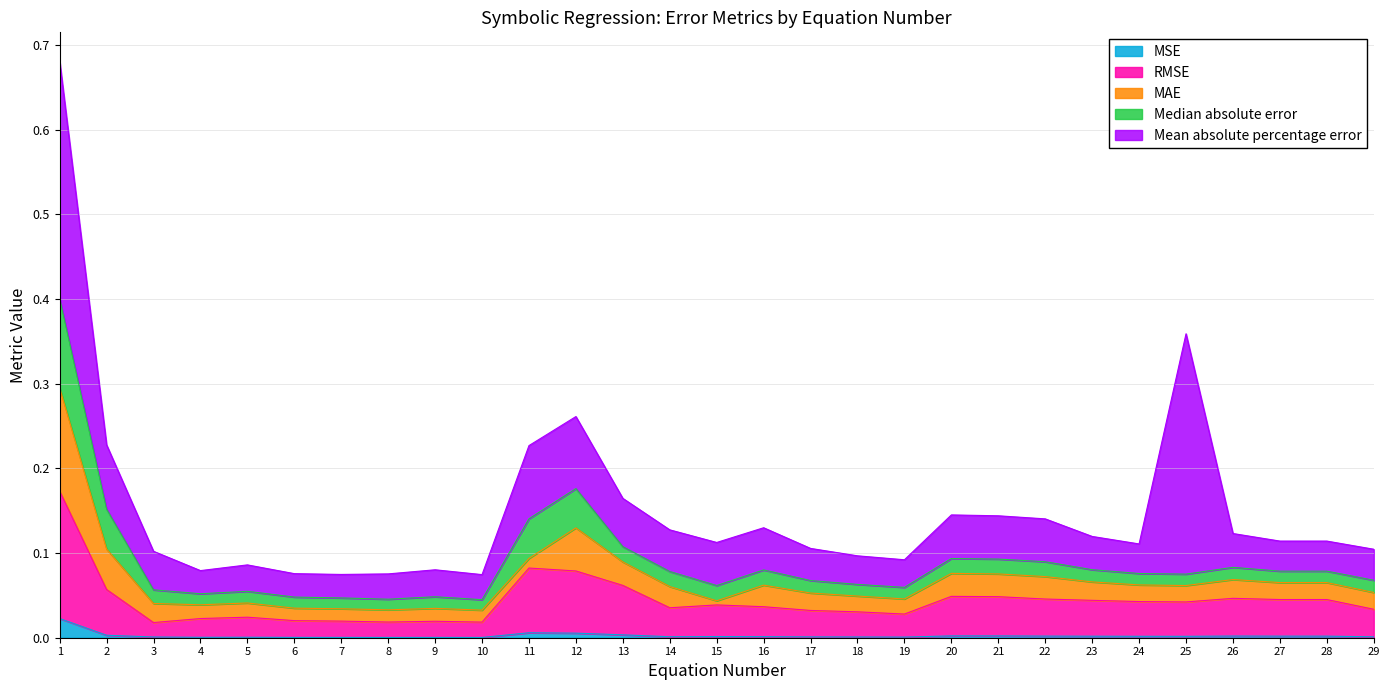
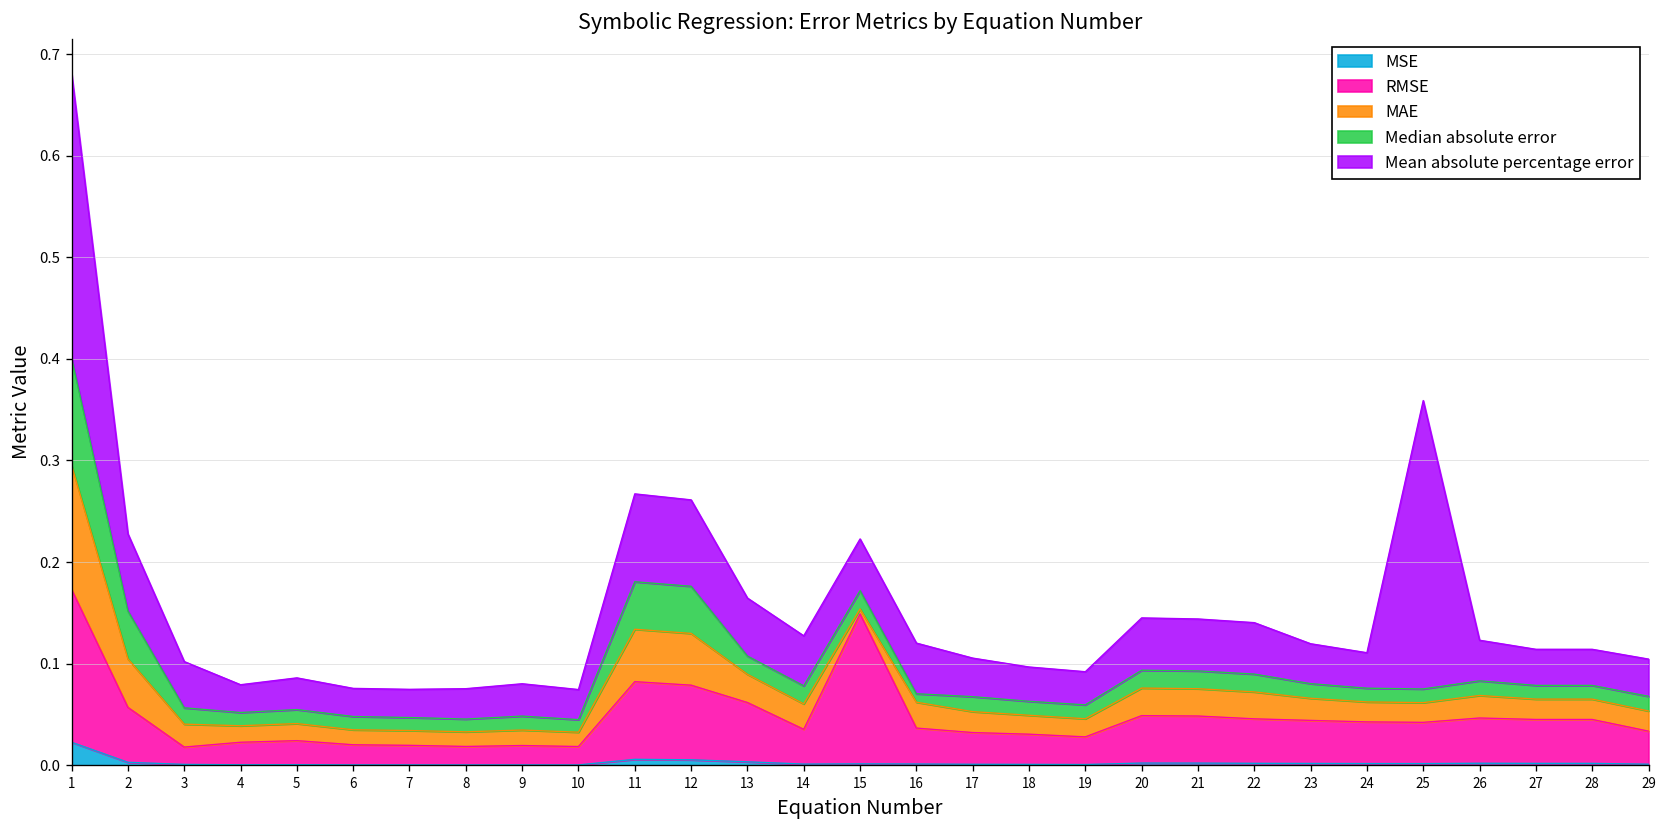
  {
    "MSE": {
      "1": 0.02,
      "2": 0.00,
      "3": 0.00,
      "4": 0.00,
      "5": 0.00,
      "6": 0.00,
      "7": 0.00,
      "8": 0.00,
      "9": 0.00,
      "10": 0.00,
      "11": 0.01,
      "12": 0.01,
      "13": 0.00,
      "14": 0.00,
      "15": 0.00,
      "16": 0.00,
      "17": 0.00,
      "18": 0.00,
      "19": 0.00,
      "20": 0.00,
      "21": 0.00,
      "22": 0.00,
      "23": 0.00,
      "24": 0.00,
      "25": 0.00,
      "26": 0.00,
      "27": 0.00,
      "28": 0.00,
      "29": 0.00
    },
    "RMSE": {
      "1": 0.15,
      "2": 0.05,
      "3": 0.02,
      "4": 0.02,
      "5": 0.02,
      "6": 0.02,
      "7": 0.02,
      "8": 0.02,
      "9": 0.02,
      "10": 0.02,
      "11": 0.08,
      "12": 0.07,
      "13": 0.06,
      "14": 0.03,
-     "15": 0.04,
+     "15": 0.15,
      "16": 0.04,
      "17": 0.03,
      "18": 0.03,
      "19": 0.03,
      "20": 0.05,
      "21": 0.05,
      "22": 0.04,
      "23": 0.04,
      "24": 0.04,
      "25": 0.04,
      "26": 0.04,
      "27": 0.04,
      "28": 0.04,
      "29": 0.03
    },
    "MAE": {
      "1": 0.12,
      "2": 0.05,
      "3": 0.02,
      "4": 0.02,
      "5": 0.02,
      "6": 0.01,
      "7": 0.01,
      "8": 0.01,
      "9": 0.02,
      "10": 0.01,
-     "11": 0.01,
+     "11": 0.05,
      "12": 0.05,
      "13": 0.03,
      "14": 0.03,
      "15": 0.00,
      "16": 0.03,
      "17": 0.02,
      "18": 0.02,
      "19": 0.02,
      "20": 0.03,
      "21": 0.03,
      "22": 0.03,
      "23": 0.02,
      "24": 0.02,
      "25": 0.02,
      "26": 0.02,
      "27": 0.02,
      "28": 0.02,
      "29": 0.02
    },
    "Median absolute error": {
      "1": 0.11,
      "2": 0.05,
      "3": 0.02,
      "4": 0.01,
      "5": 0.01,
      "6": 0.01,
      "7": 0.01,
      "8": 0.01,
      "9": 0.01,
      "10": 0.01,
      "11": 0.05,
      "12": 0.05,
      "13": 0.02,
      "14": 0.02,
      "15": 0.02,
-     "16": 0.02,
+     "16": 0.01,
      "17": 0.01,
      "18": 0.01,
      "19": 0.01,
      "20": 0.02,
      "21": 0.02,
      "22": 0.02,
      "23": 0.01,
      "24": 0.01,
      "25": 0.01,
      "26": 0.01,
      "27": 0.01,
      "28": 0.01,
      "29": 0.01
    },
    "Mean absolute percentage error": {
      "1": 0.28,
      "2": 0.08,
      "3": 0.05,
      "4": 0.03,
      "5": 0.03,
      "6": 0.03,
      "7": 0.03,
      "8": 0.03,
      "9": 0.03,
      "10": 0.03,
      "11": 0.09,
      "12": 0.09,
      "13": 0.06,
      "14": 0.05,
      "15": 0.05,
      "16": 0.05,
      "17": 0.04,
      "18": 0.03,
      "19": 0.03,
      "20": 0.05,
      "21": 0.05,
      "22": 0.05,
      "23": 0.04,
      "24": 0.03,
      "25": 0.28,
      "26": 0.04,
      "27": 0.04,
      "28": 0.04,
      "29": 0.04
    }
  }
